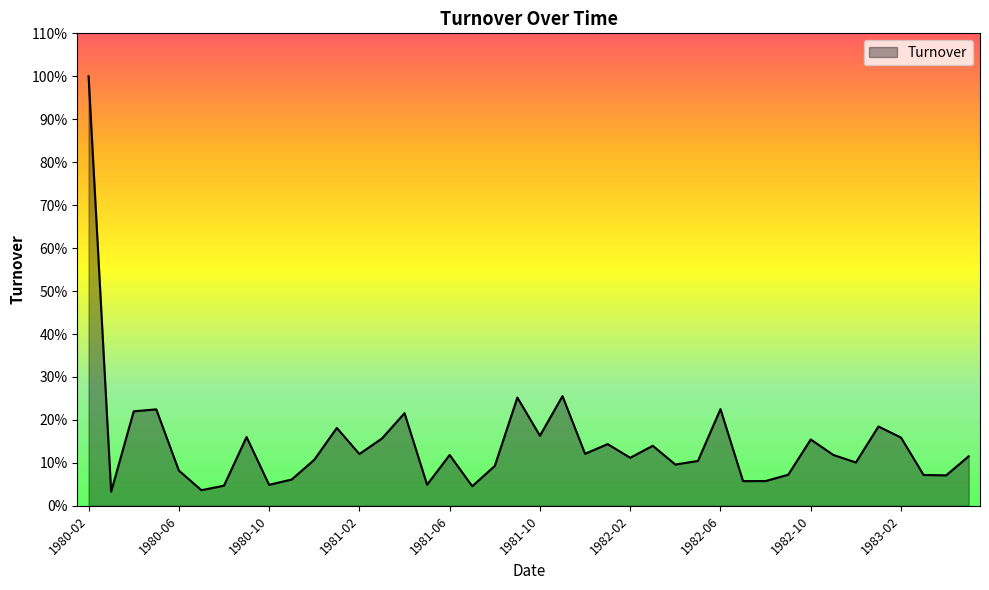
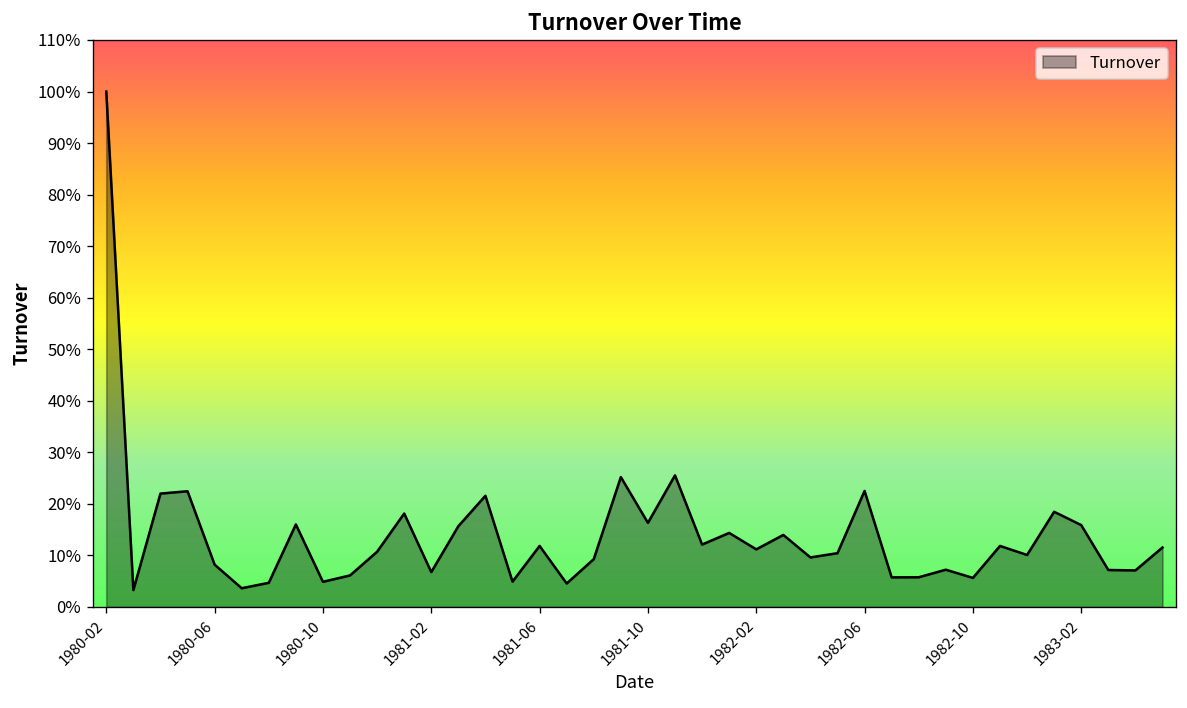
  {
    "1980-02": "100%",
    "1980-06": "8%",
    "1980-10": "5%",
-   "1981-02": "12%",
+   "1981-02": "7%",
    "1981-06": "12%",
    "1981-10": "16%",
    "1982-02": "11%",
    "1982-06": "23%",
-   "1982-10": "15%",
+   "1982-10": "6%",
    "1983-02": "16%"
  }
